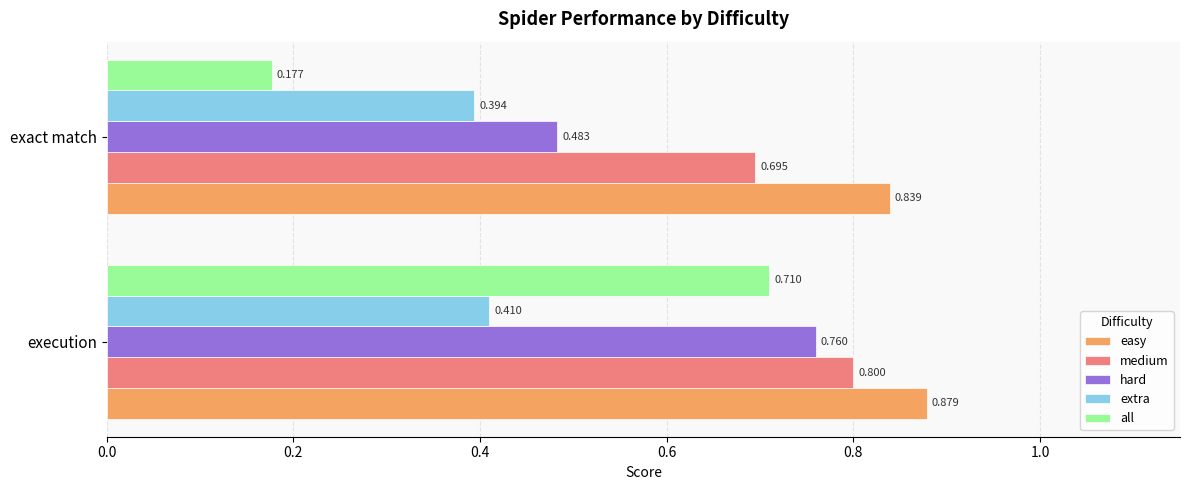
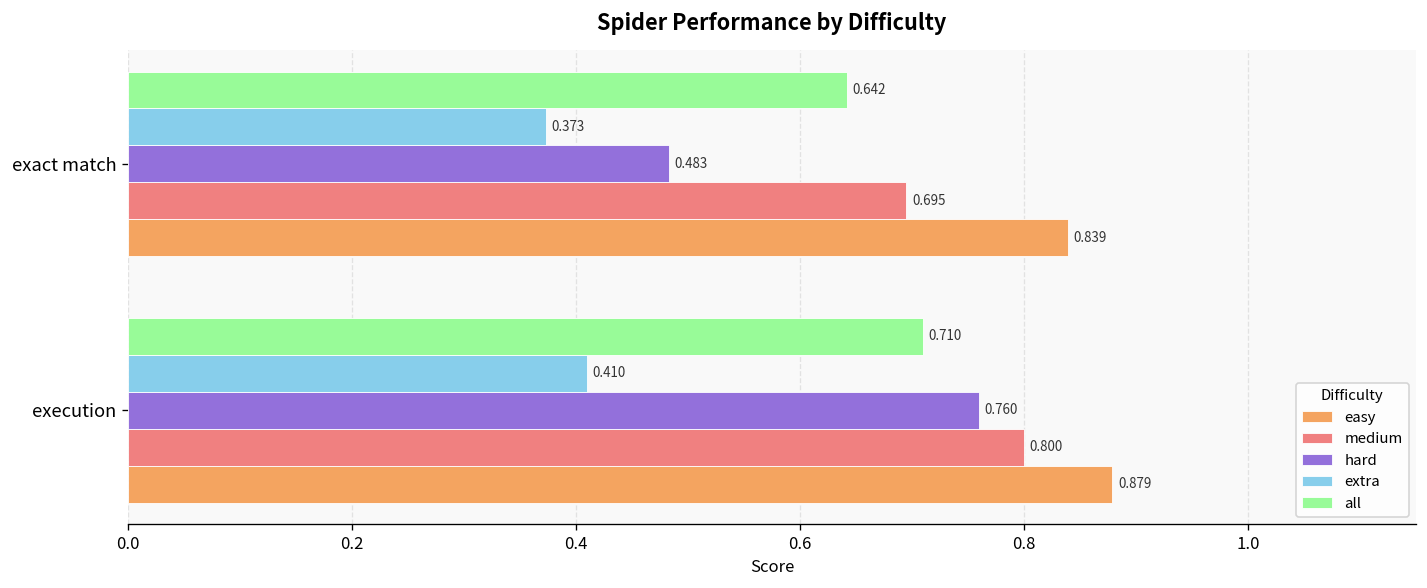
  {
    "hard": {
      "exact match": 0.483,
      "execution": 0.760
    },
    "extra": {
-     "exact match": 0.394,
+     "exact match": 0.373,
      "execution": 0.410
    },
    "all": {
-     "exact match": 0.177,
+     "exact match": 0.642,
      "execution": 0.710
    }
  }
